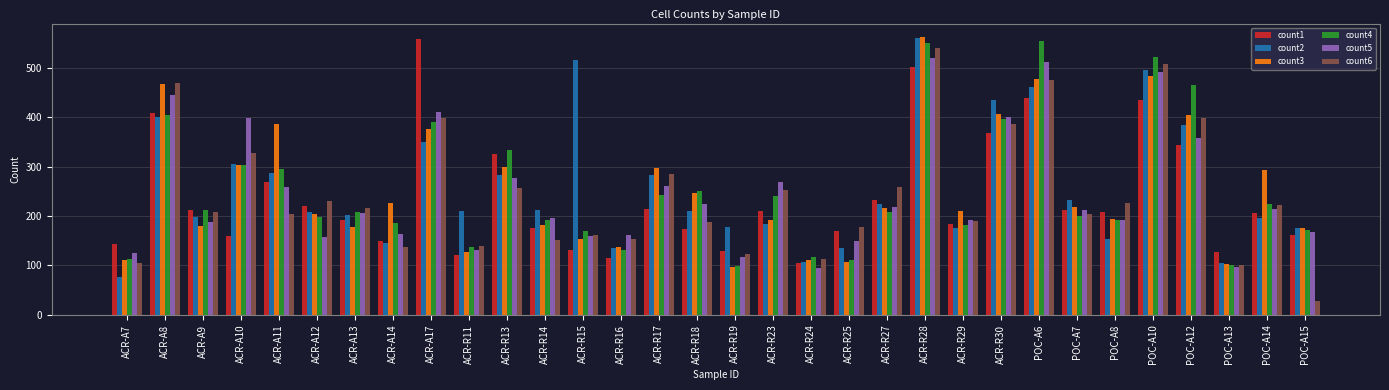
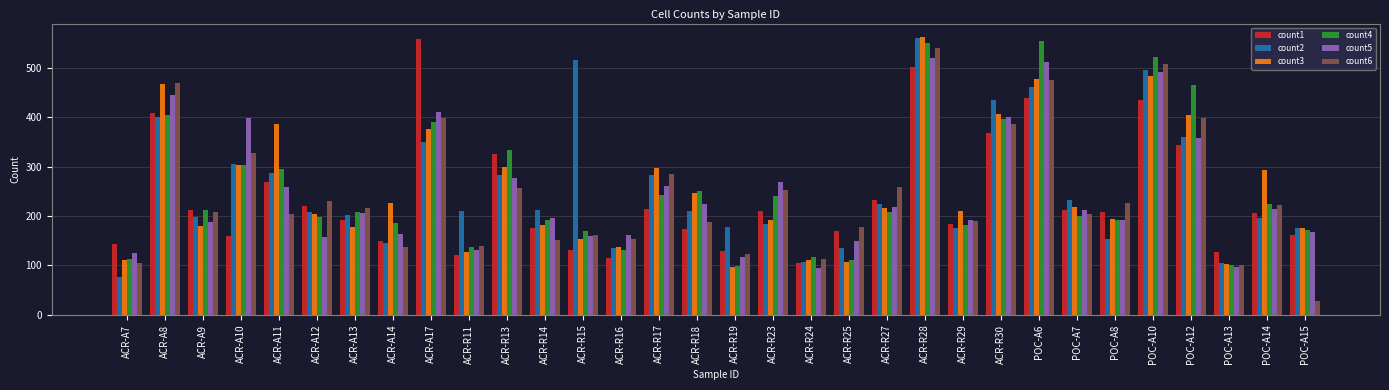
  {
    "count1": {
      "ACR-A7": 140,
      "ACR-A8": 410,
      "ACR-A9": 210,
      "ACR-A10": 160,
      "ACR-A11": 270,
      "ACR-A12": 220,
      "ACR-A13": 190,
      "ACR-A14": 150,
      "ACR-A17": 560,
      "ACR-R11": 120,
      "ACR-R13": 330,
      "ACR-R14": 180,
      "ACR-R15": 130,
      "ACR-R16": 120,
      "ACR-R17": 220,
      "ACR-R18": 170,
      "ACR-R19": 130,
      "ACR-R23": 210,
      "ACR-R24": 110,
      "ACR-R25": 170,
      "ACR-R27": 230,
      "ACR-R28": 500,
      "ACR-R29": 180,
      "ACR-R30": 370,
      "POC-A6": 440,
      "POC-A7": 210,
      "POC-A8": 210,
      "POC-A10": 440,
      "POC-A12": 340,
      "POC-A13": 130,
      "POC-A14": 210,
      "POC-A15": 160
    },
    "count2": {
      "ACR-A7": 80,
      "ACR-A8": 400,
      "ACR-A9": 200,
      "ACR-A10": 310,
      "ACR-A11": 290,
      "ACR-A12": 210,
      "ACR-A13": 200,
      "ACR-A14": 150,
      "ACR-A17": 350,
      "ACR-R11": 210,
      "ACR-R13": 280,
      "ACR-R14": 210,
      "ACR-R15": 520,
      "ACR-R16": 140,
      "ACR-R17": 280,
      "ACR-R18": 210,
      "ACR-R19": 180,
      "ACR-R23": 180,
      "ACR-R24": 110,
      "ACR-R25": 140,
      "ACR-R27": 230,
      "ACR-R28": 560,
      "ACR-R29": 180,
      "ACR-R30": 440,
      "POC-A6": 460,
      "POC-A7": 230,
      "POC-A8": 150,
      "POC-A10": 500,
-     "POC-A12": 380,
+     "POC-A12": 360,
      "POC-A13": 110,
      "POC-A14": 200,
      "POC-A15": 180
    },
    "count3": {
      "ACR-A7": 110,
      "ACR-A8": 470,
      "ACR-A9": 180,
      "ACR-A10": 300,
      "ACR-A11": 390,
      "ACR-A12": 200,
      "ACR-A13": 180,
      "ACR-A14": 230,
      "ACR-A17": 380,
      "ACR-R11": 130,
      "ACR-R13": 300,
      "ACR-R14": 180,
      "ACR-R15": 150,
      "ACR-R16": 140,
      "ACR-R17": 300,
      "ACR-R18": 250,
      "ACR-R19": 100,
      "ACR-R23": 190,
      "ACR-R24": 110,
      "ACR-R25": 110,
      "ACR-R27": 220,
      "ACR-R28": 560,
      "ACR-R29": 210,
      "ACR-R30": 410,
      "POC-A6": 480,
      "POC-A7": 220,
      "POC-A8": 190,
      "POC-A10": 480,
      "POC-A12": 400,
      "POC-A13": 100,
      "POC-A14": 290,
      "POC-A15": 180
    },
    "count4": {
      "ACR-A7": 110,
      "ACR-A8": 400,
      "ACR-A9": 210,
      "ACR-A10": 300,
      "ACR-A11": 300,
      "ACR-A12": 200,
      "ACR-A13": 210,
      "ACR-A14": 190,
      "ACR-A17": 390,
      "ACR-R11": 140,
      "ACR-R13": 330,
      "ACR-R14": 190,
      "ACR-R15": 170,
      "ACR-R16": 130,
      "ACR-R17": 240,
      "ACR-R18": 250,
      "ACR-R19": 100,
      "ACR-R23": 240,
      "ACR-R24": 120,
      "ACR-R25": 110,
      "ACR-R27": 210,
      "ACR-R28": 550,
      "ACR-R29": 180,
      "ACR-R30": 400,
      "POC-A6": 550,
      "POC-A7": 200,
      "POC-A8": 190,
      "POC-A10": 520,
      "POC-A12": 470,
      "POC-A13": 100,
      "POC-A14": 230,
      "POC-A15": 170
    },
    "count5": {
      "ACR-A7": 130,
      "ACR-A8": 450,
      "ACR-A9": 190,
      "ACR-A10": 400,
      "ACR-A11": 260,
      "ACR-A12": 160,
      "ACR-A13": 210,
      "ACR-A14": 160,
      "ACR-A17": 410,
      "ACR-R11": 130,
      "ACR-R13": 280,
      "ACR-R14": 200,
      "ACR-R15": 160,
      "ACR-R16": 160,
      "ACR-R17": 260,
      "ACR-R18": 220,
      "ACR-R19": 120,
      "ACR-R23": 270,
      "ACR-R24": 100,
      "ACR-R25": 150,
      "ACR-R27": 220,
      "ACR-R28": 520,
      "ACR-R29": 190,
      "ACR-R30": 400,
      "POC-A6": 510,
      "POC-A7": 210,
      "POC-A8": 190,
      "POC-A10": 490,
      "POC-A12": 360,
      "POC-A13": 100,
      "POC-A14": 220,
      "POC-A15": 170
    },
    "count6": {
      "ACR-A7": 110,
      "ACR-A8": 470,
      "ACR-A9": 210,
      "ACR-A10": 330,
      "ACR-A11": 210,
      "ACR-A12": 230,
      "ACR-A13": 220,
      "ACR-A14": 140,
      "ACR-A17": 400,
      "ACR-R11": 140,
      "ACR-R13": 260,
      "ACR-R14": 150,
      "ACR-R15": 160,
      "ACR-R16": 150,
      "ACR-R17": 290,
      "ACR-R18": 190,
      "ACR-R19": 120,
      "ACR-R23": 250,
      "ACR-R24": 110,
      "ACR-R25": 180,
      "ACR-R27": 260,
      "ACR-R28": 540,
      "ACR-R29": 190,
      "ACR-R30": 390,
      "POC-A6": 480,
      "POC-A7": 200,
      "POC-A8": 230,
      "POC-A10": 510,
      "POC-A12": 400,
      "POC-A13": 100,
      "POC-A14": 220,
      "POC-A15": 30
    }
  }
